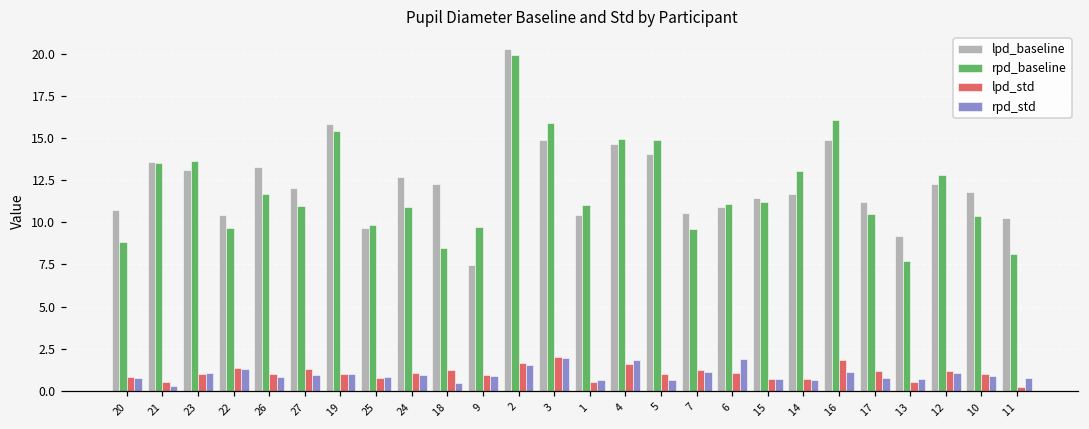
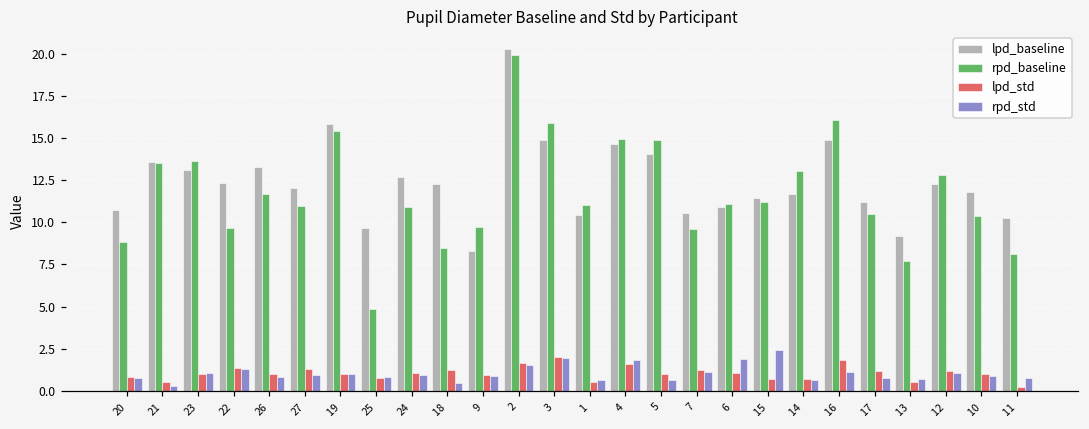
  {
    "lpd_baseline": {
      "20": 10.7,
      "21": 13.6,
      "23": 13.1,
-     "22": 10.5,
+     "22": 12.3,
      "26": 13.3,
      "27": 12.0,
      "19": 15.8,
      "25": 9.6,
      "24": 12.7,
      "18": 12.3,
-     "9": 7.5,
+     "9": 8.3,
      "2": 20.3,
      "3": 14.9,
      "1": 10.4,
      "4": 14.6,
      "5": 14.1,
      "7": 10.6,
      "6": 10.9,
      "15": 11.4,
      "14": 11.7,
      "16": 14.9,
      "17": 11.2,
      "13": 9.2,
      "12": 12.3,
      "10": 11.8,
      "11": 10.3
    },
    "rpd_baseline": {
      "20": 8.8,
      "21": 13.5,
      "23": 13.6,
      "22": 9.7,
      "26": 11.7,
      "27": 11.0,
      "19": 15.4,
-     "25": 9.8,
+     "25": 4.9,
      "24": 10.9,
      "18": 8.5,
      "9": 9.7,
      "2": 19.9,
      "3": 15.9,
      "1": 11.0,
      "4": 14.9,
      "5": 14.9,
      "7": 9.6,
      "6": 11.1,
      "15": 11.2,
      "14": 13.0,
      "16": 16.1,
      "17": 10.5,
      "13": 7.7,
      "12": 12.8,
      "10": 10.4,
      "11": 8.1
    },
    "lpd_std": {
      "20": 0.8,
      "21": 0.6,
      "23": 1.0,
      "22": 1.4,
      "26": 1.0,
      "27": 1.3,
      "19": 1.0,
      "25": 0.8,
      "24": 1.1,
      "18": 1.2,
      "9": 0.9,
      "2": 1.7,
      "3": 2.0,
      "1": 0.5,
      "4": 1.6,
      "5": 1.0,
      "7": 1.2,
      "6": 1.1,
      "15": 0.7,
      "14": 0.7,
      "16": 1.8,
      "17": 1.2,
      "13": 0.6,
      "12": 1.2,
      "10": 1.0,
      "11": 0.3
    },
    "rpd_std": {
      "20": 0.8,
      "21": 0.3,
      "23": 1.0,
      "22": 1.3,
      "26": 0.8,
      "27": 0.9,
      "19": 1.0,
      "25": 0.8,
      "24": 0.9,
      "18": 0.5,
      "9": 0.9,
      "2": 1.5,
      "3": 1.9,
      "1": 0.6,
      "4": 1.8,
      "5": 0.7,
      "7": 1.1,
      "6": 1.9,
-     "15": 0.7,
+     "15": 2.5,
      "14": 0.7,
      "16": 1.1,
      "17": 0.7,
      "13": 0.7,
      "12": 1.1,
      "10": 0.9,
      "11": 0.7
    }
  }
